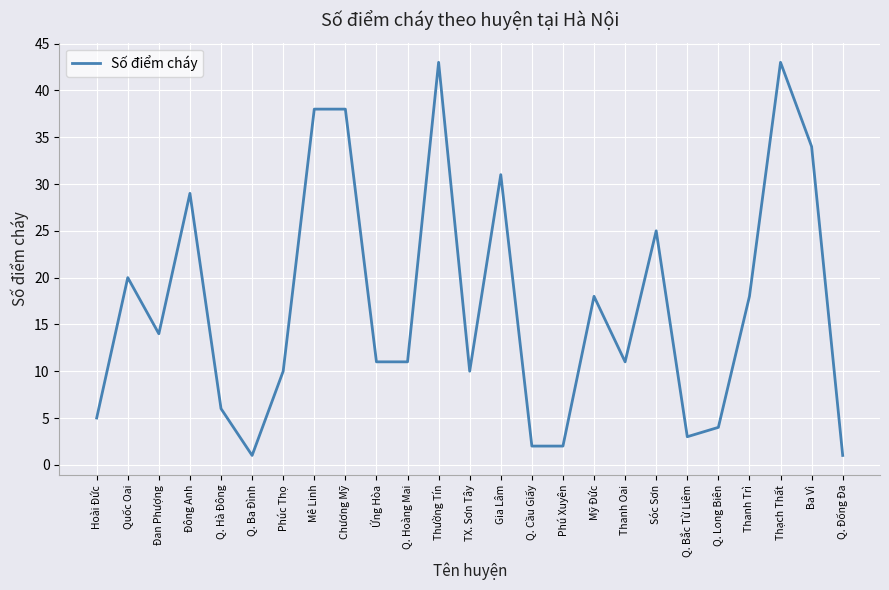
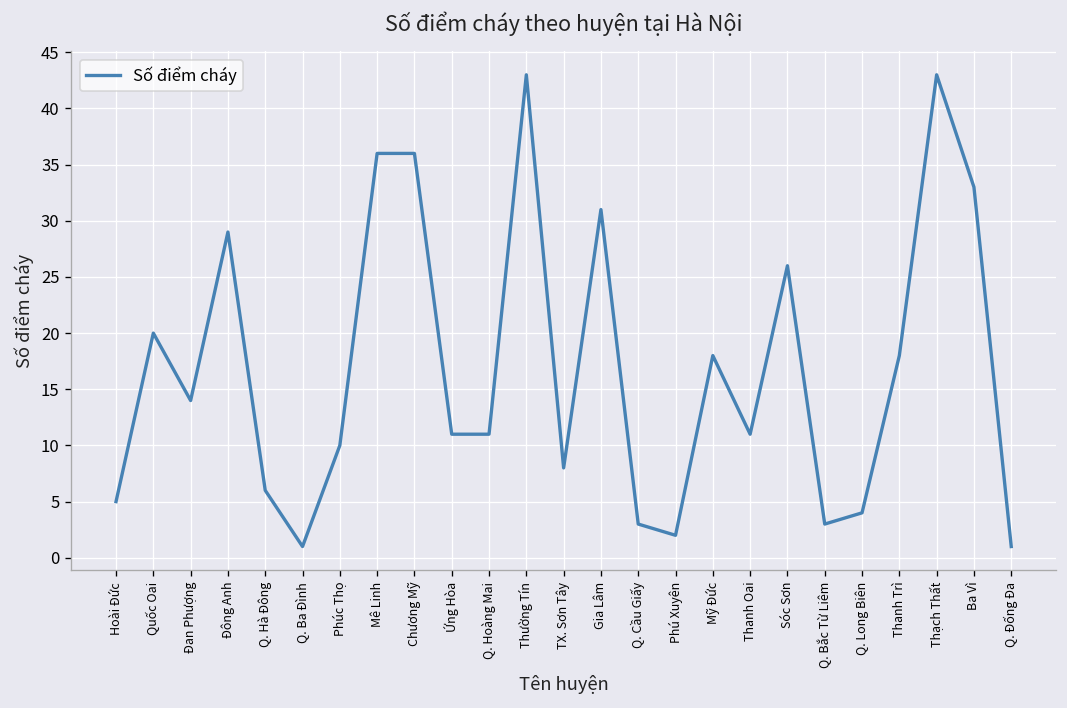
  {
    "Hoài Đức": 5,
    "Quốc Oai": 20,
    "Đan Phượng": 14,
    "Đông Anh": 29,
    "Q. Hà Đông": 6,
    "Q. Ba Đình": 1,
    "Phúc Thọ": 10,
-   "Mê Linh": 38,
-   "Chương Mỹ": 38,
+   "Mê Linh": 36,
+   "Chương Mỹ": 36,
    "Ứng Hòa": 11,
    "Q. Hoàng Mai": 11,
    "Thường Tín": 43,
-   "TX. Sơn Tây": 10,
+   "TX. Sơn Tây": 8,
    "Gia Lâm": 31,
-   "Q. Cầu Giấy": 2,
+   "Q. Cầu Giấy": 3,
    "Phú Xuyên": 2,
    "Mỹ Đức": 18,
    "Thanh Oai": 11,
-   "Sóc Sơn": 25,
+   "Sóc Sơn": 26,
    "Q. Bắc Từ Liêm": 3,
    "Q. Long Biên": 4,
    "Thanh Trì": 18,
    "Thạch Thất": 43,
-   "Ba Vì": 34,
+   "Ba Vì": 33,
    "Q. Đống Đa": 1
  }
